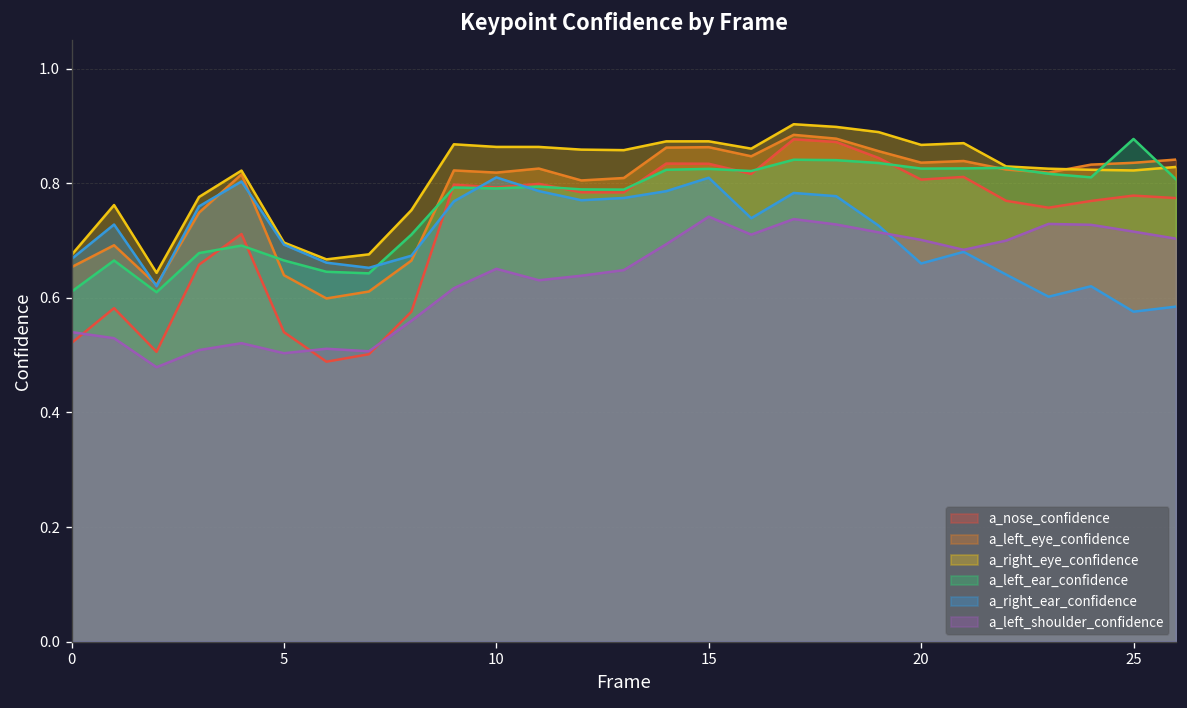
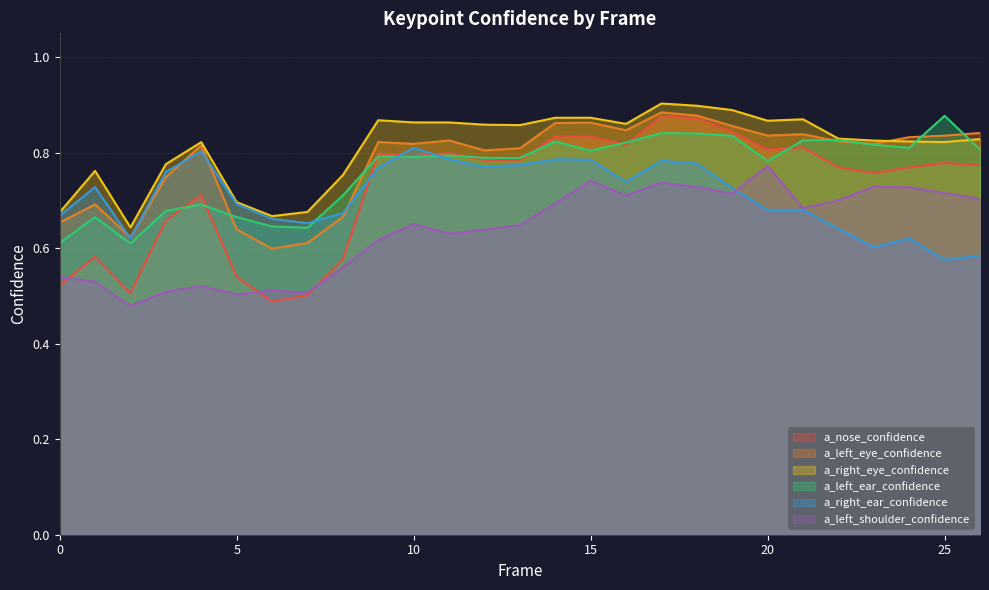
  {
    "a_left_ear_confidence": {
      "0": 0.61,
      "5": 0.67,
-     "15": 0.83,
-     "20": 0.83,
+     "15": 0.80,
+     "20": 0.78,
      "25": 0.88
    },
    "a_right_ear_confidence": {
      "0": 0.67,
      "10": 0.81,
-     "15": 0.81,
-     "20": 0.66,
+     "15": 0.79,
+     "20": 0.68,
      "25": 0.58
    },
    "a_left_shoulder_confidence": {
      "0": 0.54,
      "5": 0.50,
      "10": 0.65,
      "15": 0.74,
-     "20": 0.70,
+     "20": 0.77,
      "25": 0.72
    }
  }
